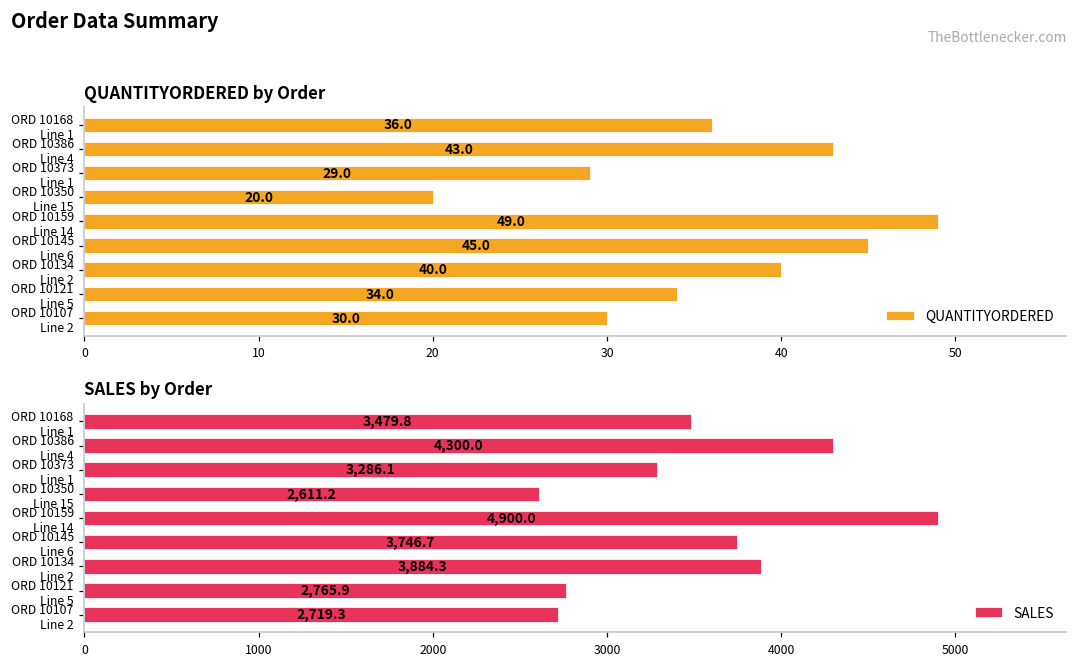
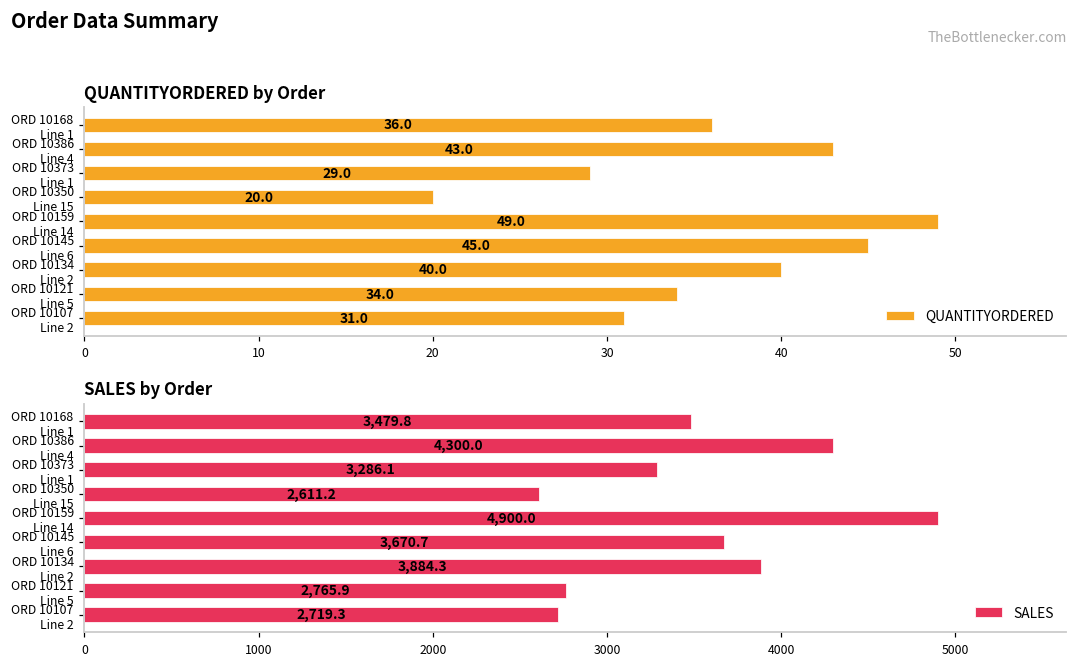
  {
    "QUANTITYORDERED by Order": {
      "ORD 10168 Line 1": "36.0",
      "ORD 10386 Line 4": "43.0",
      "ORD 10373 Line 1": "29.0",
      "ORD 10350 Line 15": "20.0",
      "ORD 10159 Line 14": "49.0",
      "ORD 10145 Line 6": "45.0",
      "ORD 10134 Line 2": "40.0",
      "ORD 10121 Line 5": "34.0",
-     "ORD 10107 Line 2": "30.0"
+     "ORD 10107 Line 2": "31.0"
    },
    "SALES by Order": {
      "ORD 10168 Line 1": "3,479.8",
      "ORD 10386 Line 4": "4,300.0",
      "ORD 10373 Line 1": "3,286.1",
      "ORD 10350 Line 15": "2,611.2",
      "ORD 10159 Line 14": "4,900.0",
-     "ORD 10145 Line 6": "3,746.7",
+     "ORD 10145 Line 6": "3,670.7",
      "ORD 10134 Line 2": "3,884.3",
      "ORD 10121 Line 5": "2,765.9",
      "ORD 10107 Line 2": "2,719.3"
    }
  }
